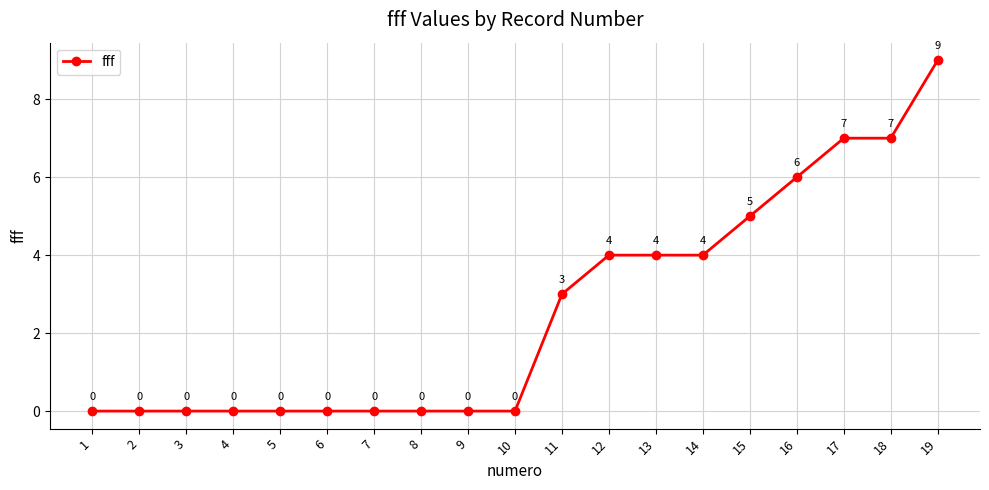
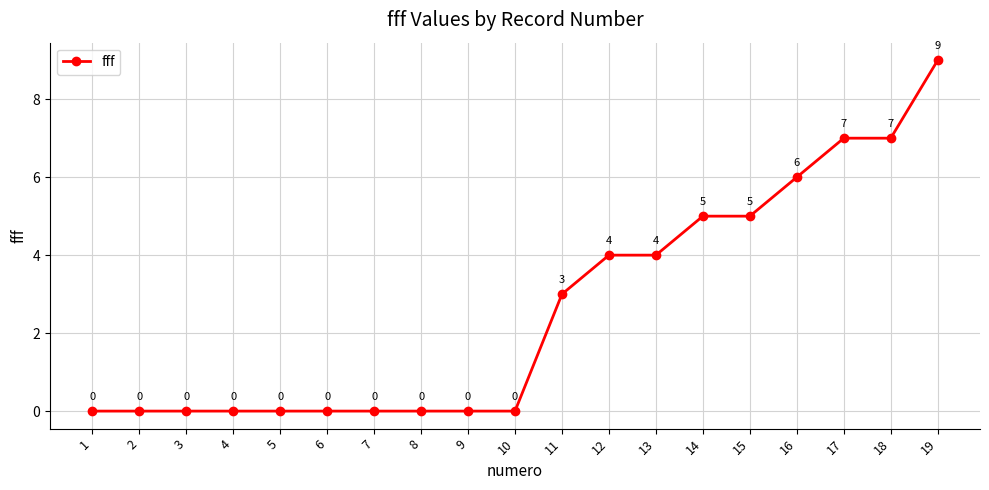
  {
    "1": 0,
    "2": 0,
    "3": 0,
    "4": 0,
    "5": 0,
    "6": 0,
    "7": 0,
    "8": 0,
    "9": 0,
    "10": 0,
    "11": 3,
    "12": 4,
    "13": 4,
-   "14": 4,
+   "14": 5,
    "15": 5,
    "16": 6,
    "17": 7,
    "18": 7,
    "19": 9
  }
